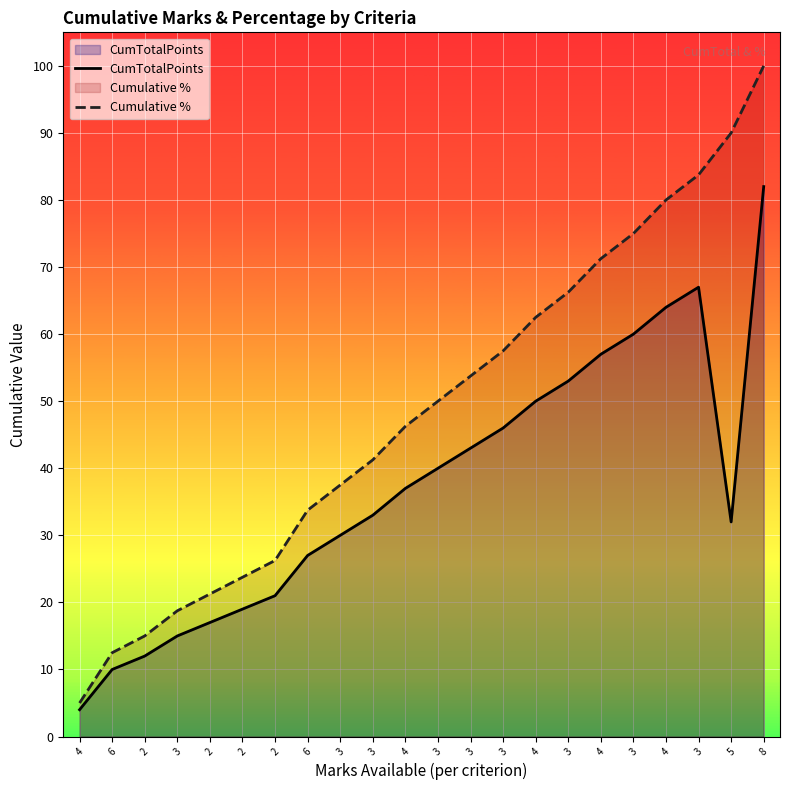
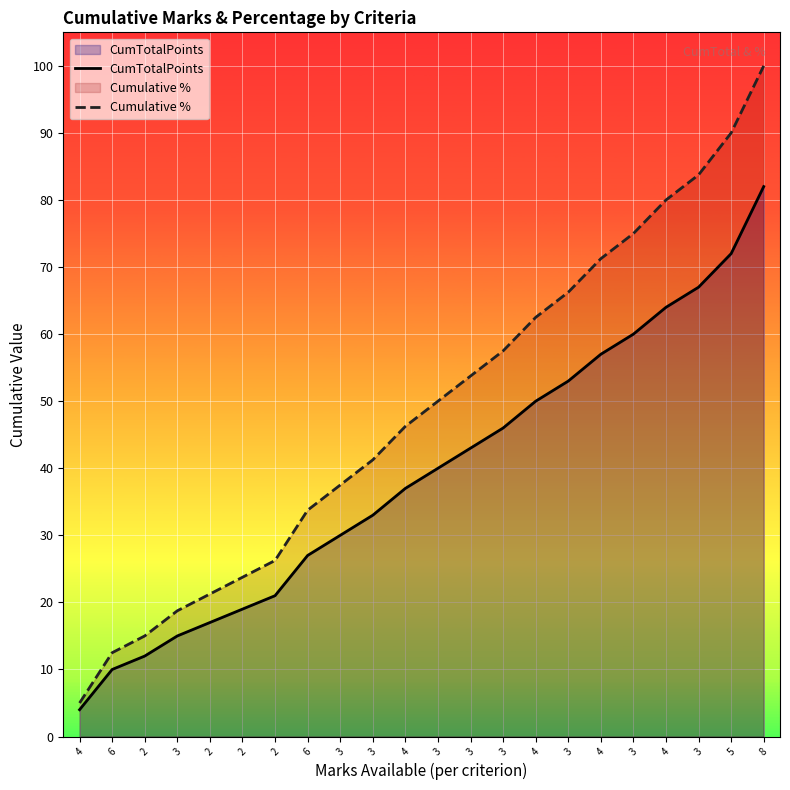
  {
    "CumTotalPoints": {
-     "5": 32,
+     "5": 72,
      "8": 82
    }
  }
